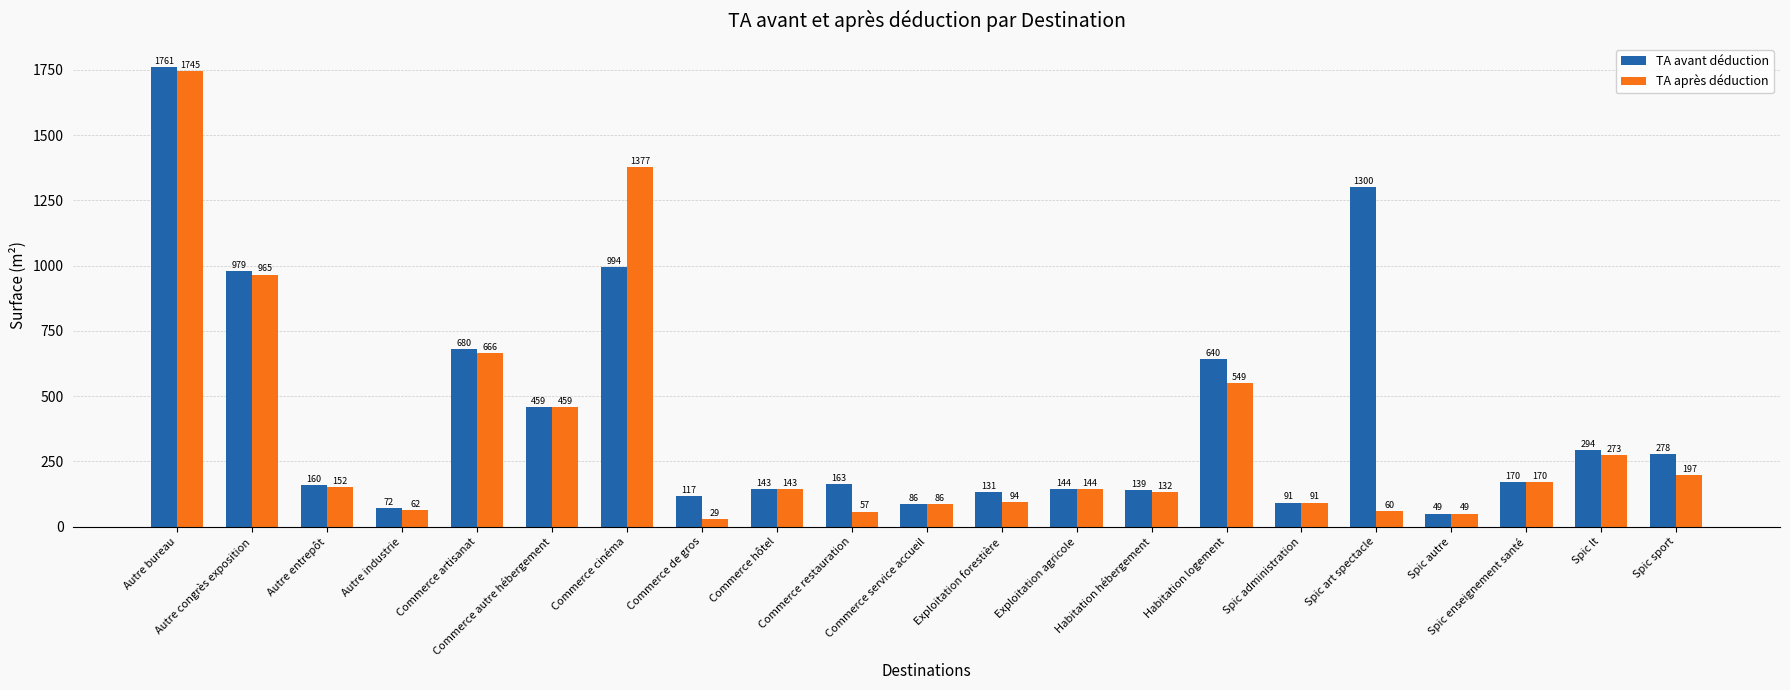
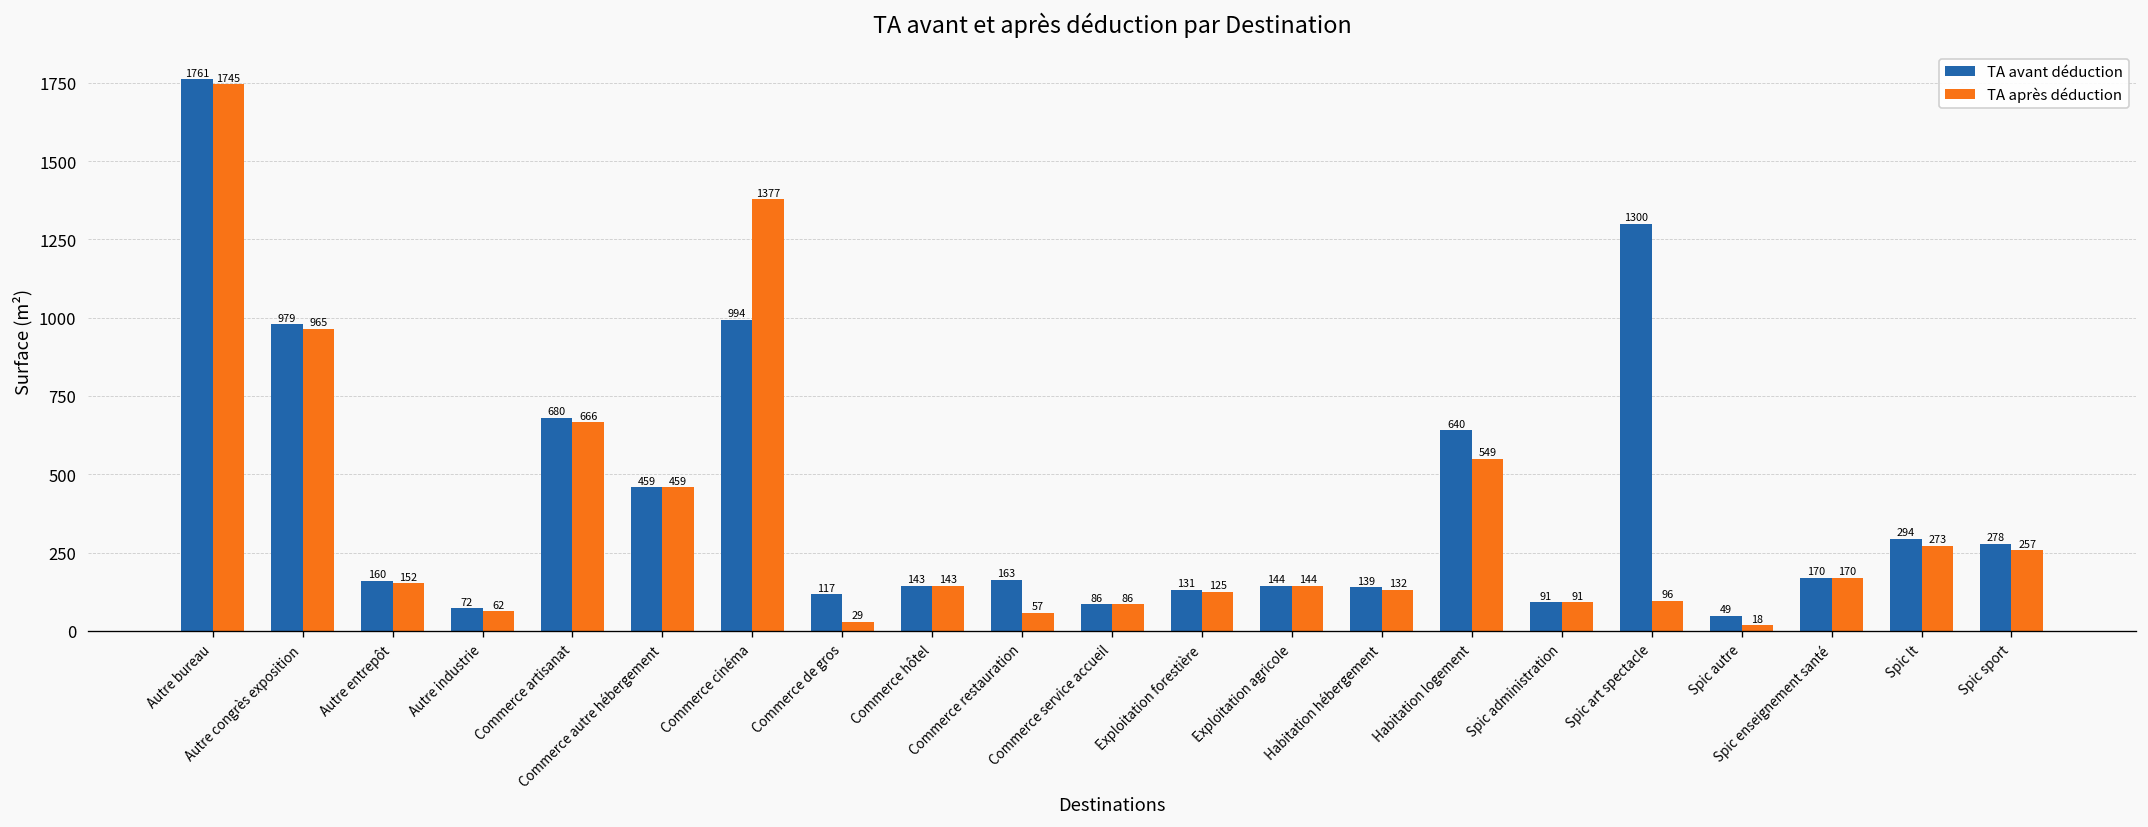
  {
    "TA avant déduction": {
      "Autre bureau": 1761,
      "Autre congrès exposition": 979,
      "Autre entrepôt": 160,
      "Autre industrie": 72,
      "Commerce artisanat": 680,
      "Commerce autre hébergement": 459,
      "Commerce cinéma": 994,
      "Commerce de gros": 117,
      "Commerce hôtel": 143,
      "Commerce restauration": 163,
      "Commerce service accueil": 86,
      "Exploitation forestière": 131,
      "Exploitation agricole": 144,
      "Habitation hébergement": 139,
      "Habitation logement": 640,
      "Spic administration": 91,
      "Spic art spectacle": 1300,
      "Spic autre": 49,
      "Spic enseignement santé": 170,
      "Spic lt": 294,
      "Spic sport": 278
    },
    "TA après déduction": {
      "Autre bureau": 1745,
      "Autre congrès exposition": 965,
      "Autre entrepôt": 152,
      "Autre industrie": 62,
      "Commerce artisanat": 666,
      "Commerce autre hébergement": 459,
      "Commerce cinéma": 1377,
      "Commerce de gros": 29,
      "Commerce hôtel": 143,
      "Commerce restauration": 57,
      "Commerce service accueil": 86,
-     "Exploitation forestière": 94,
+     "Exploitation forestière": 125,
      "Exploitation agricole": 144,
      "Habitation hébergement": 132,
      "Habitation logement": 549,
      "Spic administration": 91,
-     "Spic art spectacle": 60,
-     "Spic autre": 49,
+     "Spic art spectacle": 96,
+     "Spic autre": 18,
      "Spic enseignement santé": 170,
      "Spic lt": 273,
-     "Spic sport": 197
+     "Spic sport": 257
    }
  }
